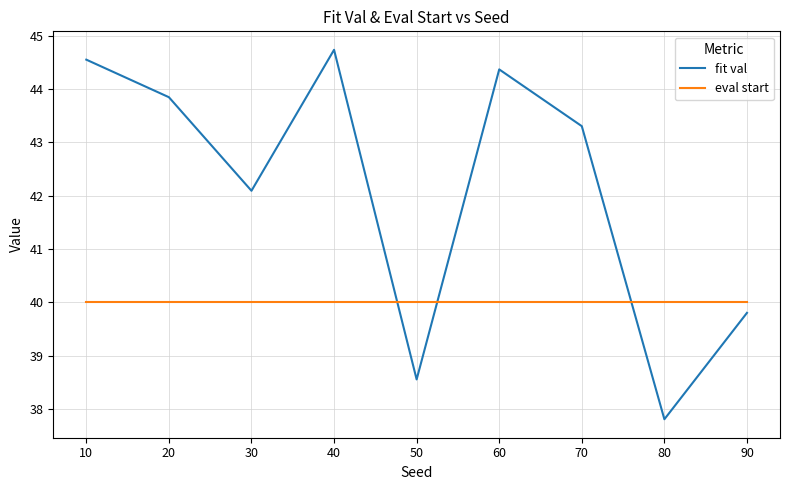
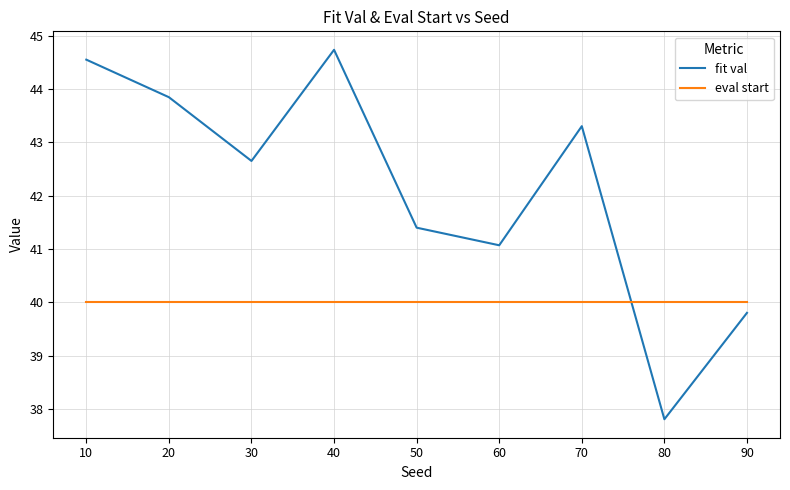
  {
    "fit val": {
      "10": 44.5,
      "20": 43.8,
-     "30": 42.1,
+     "30": 42.6,
      "40": 44.7,
-     "50": 38.6,
-     "60": 44.4,
+     "50": 41.4,
+     "60": 41.1,
      "70": 43.3,
      "80": 37.8,
      "90": 39.8
    },
    "eval start": {
      "10": 40.0,
      "20": 40.0,
      "30": 40.0,
      "40": 40.0,
      "50": 40.0,
      "60": 40.0,
      "70": 40.0,
      "80": 40.0,
      "90": 40.0
    }
  }
